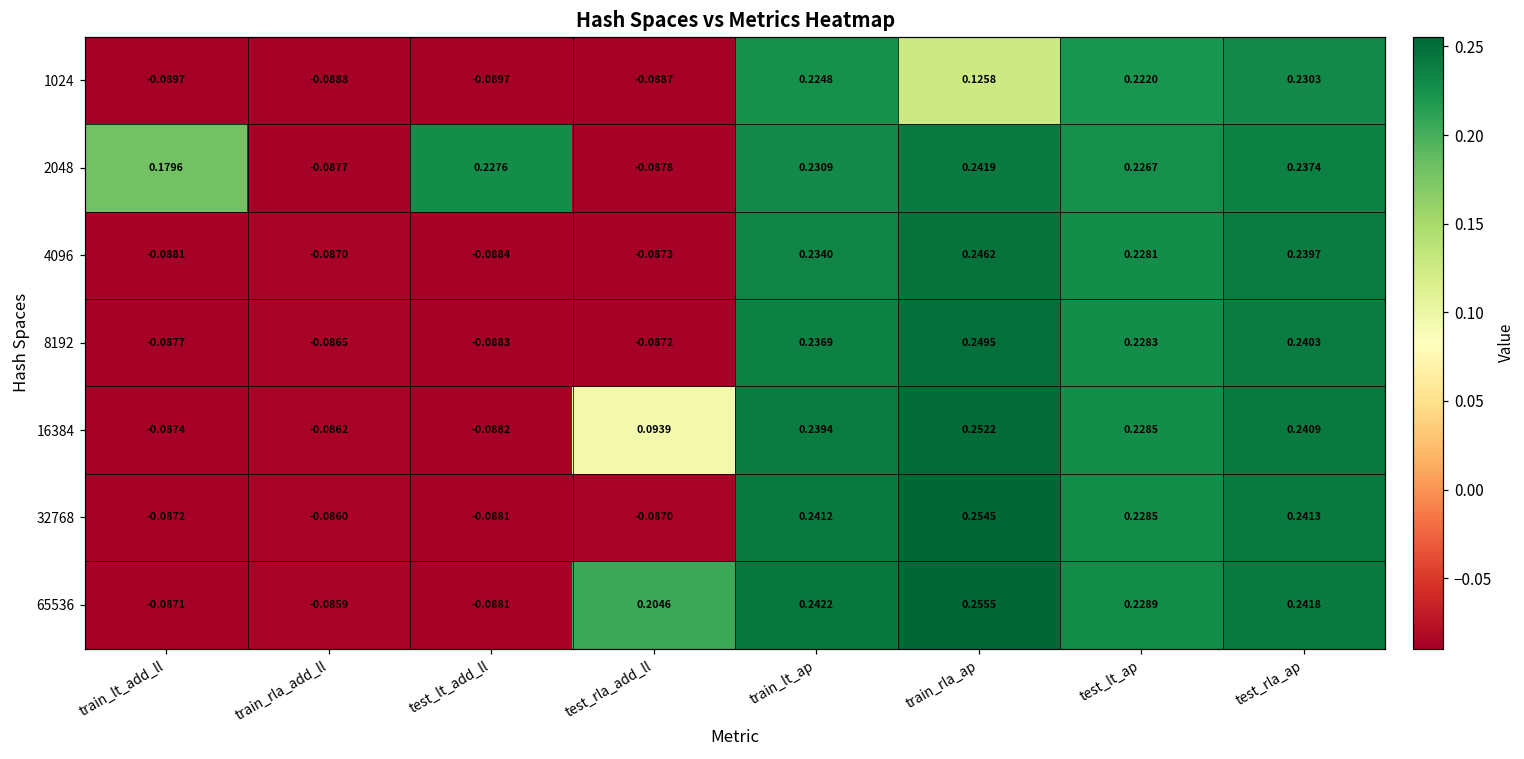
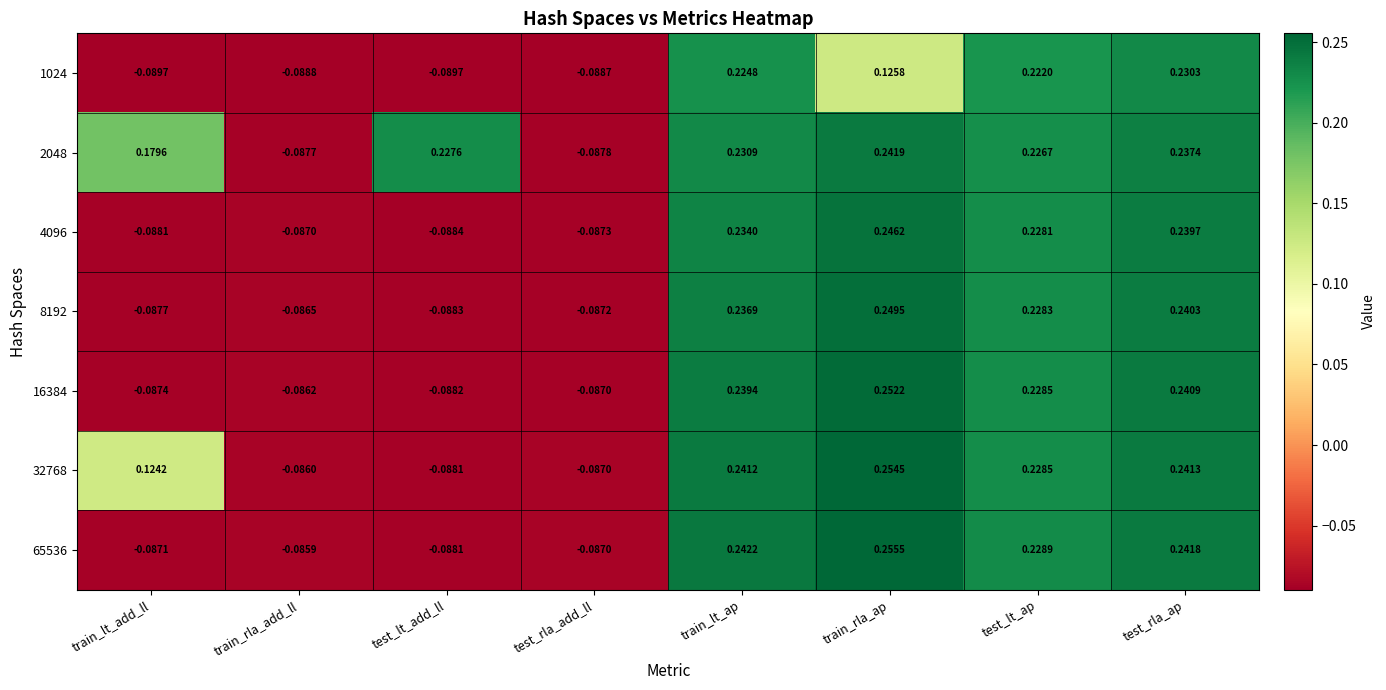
  {
    "1024": {
      "train_lt_add_ll": -0.0897,
      "train_rla_add_ll": -0.0888,
      "test_lt_add_ll": -0.0897,
      "test_rla_add_ll": -0.0887,
      "train_lt_ap": 0.2248,
      "train_rla_ap": 0.1258,
      "test_lt_ap": 0.2220,
      "test_rla_ap": 0.2303
    },
    "2048": {
      "train_lt_add_ll": 0.1796,
      "train_rla_add_ll": -0.0877,
      "test_lt_add_ll": 0.2276,
      "test_rla_add_ll": -0.0878,
      "train_lt_ap": 0.2309,
      "train_rla_ap": 0.2419,
      "test_lt_ap": 0.2267,
      "test_rla_ap": 0.2374
    },
    "4096": {
      "train_lt_add_ll": -0.0881,
      "train_rla_add_ll": -0.0870,
      "test_lt_add_ll": -0.0884,
      "test_rla_add_ll": -0.0873,
      "train_lt_ap": 0.2340,
      "train_rla_ap": 0.2462,
      "test_lt_ap": 0.2281,
      "test_rla_ap": 0.2397
    },
    "8192": {
      "train_lt_add_ll": -0.0877,
      "train_rla_add_ll": -0.0865,
      "test_lt_add_ll": -0.0883,
      "test_rla_add_ll": -0.0872,
      "train_lt_ap": 0.2369,
      "train_rla_ap": 0.2495,
      "test_lt_ap": 0.2283,
      "test_rla_ap": 0.2403
    },
    "16384": {
      "train_lt_add_ll": -0.0874,
      "train_rla_add_ll": -0.0862,
      "test_lt_add_ll": -0.0882,
-     "test_rla_add_ll": 0.0939,
+     "test_rla_add_ll": -0.0870,
      "train_lt_ap": 0.2394,
      "train_rla_ap": 0.2522,
      "test_lt_ap": 0.2285,
      "test_rla_ap": 0.2409
    },
    "32768": {
-     "train_lt_add_ll": -0.0872,
+     "train_lt_add_ll": 0.1242,
      "train_rla_add_ll": -0.0860,
      "test_lt_add_ll": -0.0881,
      "test_rla_add_ll": -0.0870,
      "train_lt_ap": 0.2412,
      "train_rla_ap": 0.2545,
      "test_lt_ap": 0.2285,
      "test_rla_ap": 0.2413
    },
    "65536": {
      "train_lt_add_ll": -0.0871,
      "train_rla_add_ll": -0.0859,
      "test_lt_add_ll": -0.0881,
-     "test_rla_add_ll": 0.2046,
+     "test_rla_add_ll": -0.0870,
      "train_lt_ap": 0.2422,
      "train_rla_ap": 0.2555,
      "test_lt_ap": 0.2289,
      "test_rla_ap": 0.2418
    }
  }
